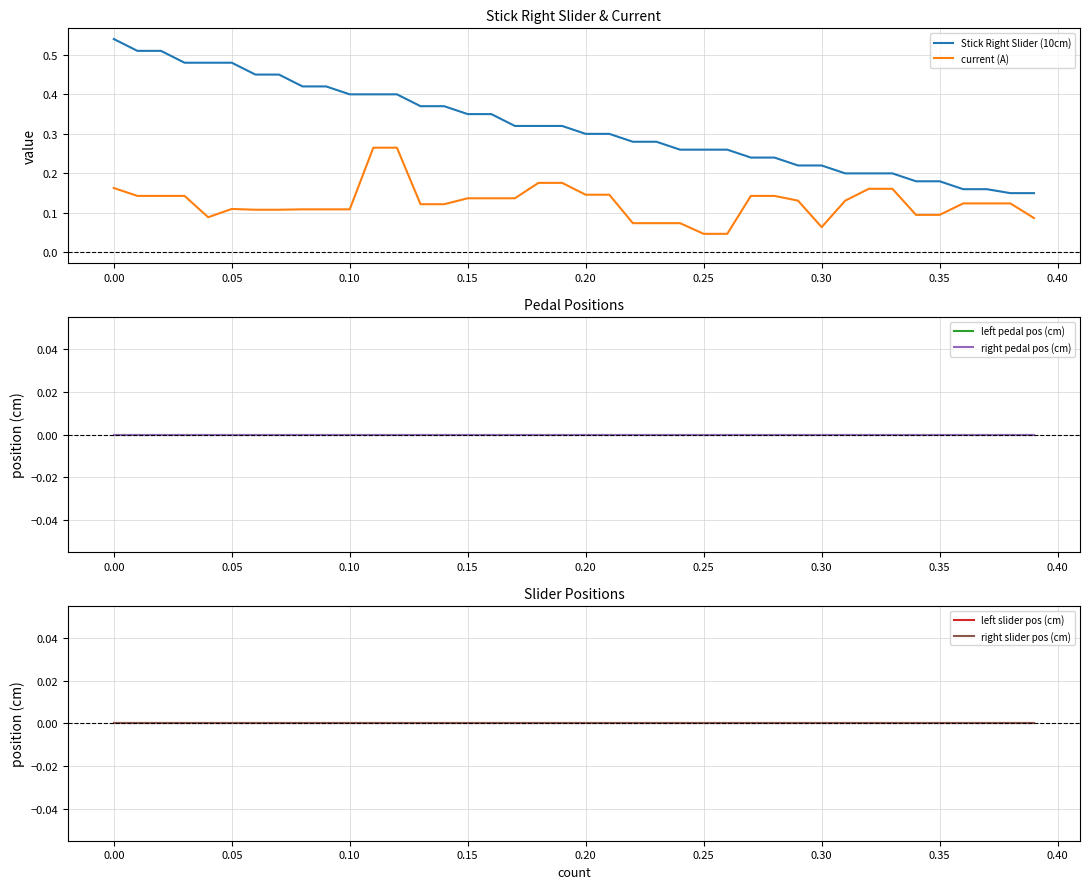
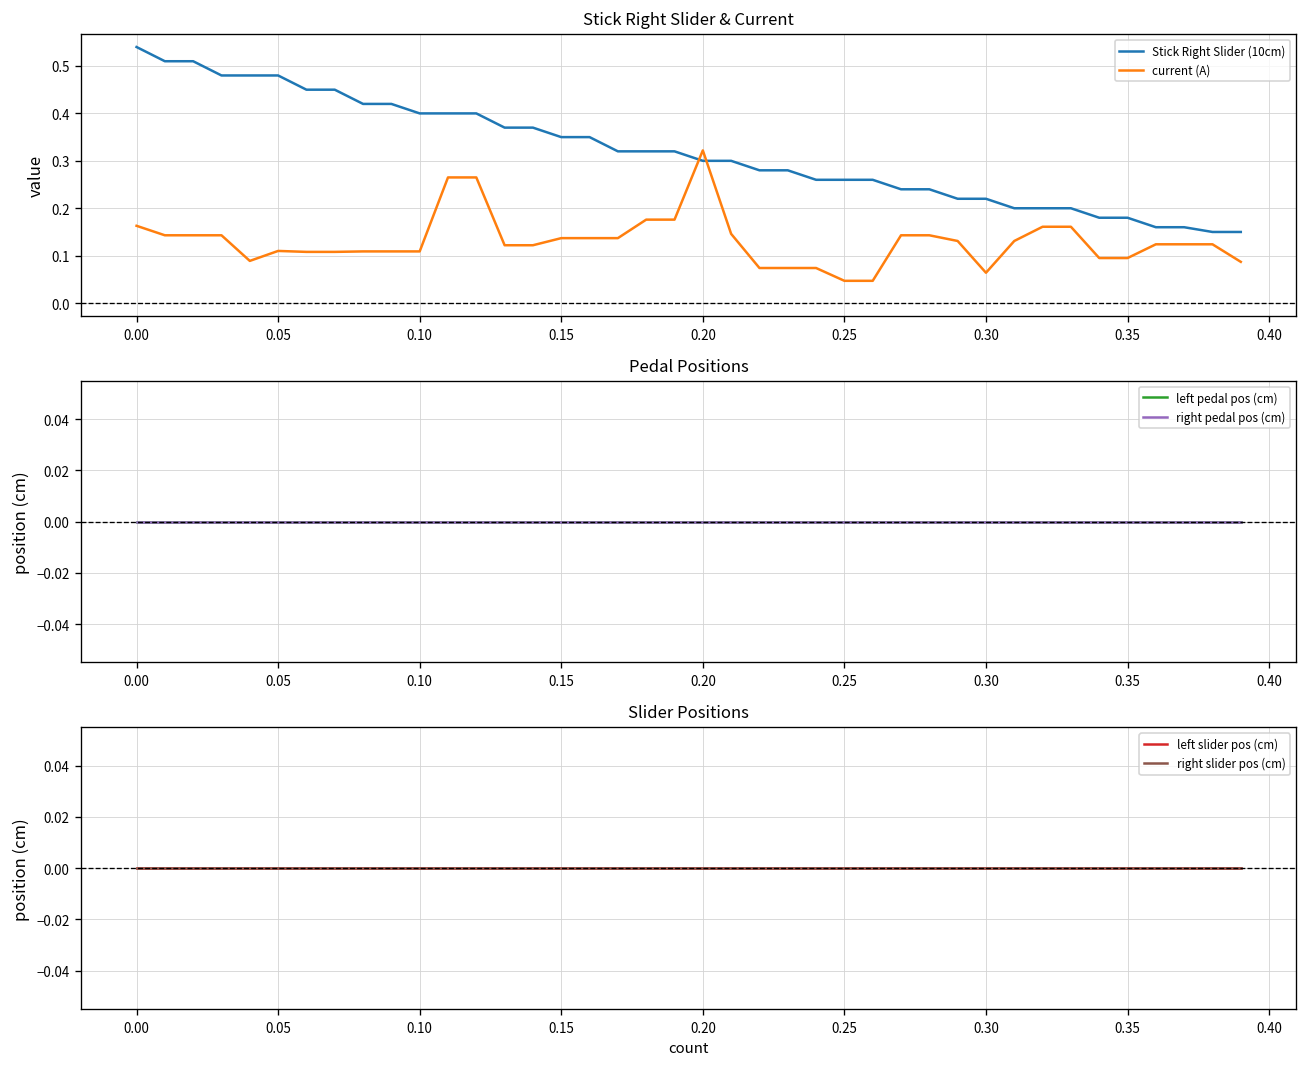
  {
    "Stick Right Slider & Current": {
      "Stick Right Slider (10cm)": {
        "0.00": 0.54,
        "0.05": 0.48,
        "0.10": 0.40,
        "0.15": 0.35,
        "0.20": 0.30,
        "0.25": 0.26,
        "0.30": 0.22,
        "0.35": 0.18
      },
      "current (A)": {
        "0.00": 0.16,
        "0.05": 0.11,
        "0.10": 0.11,
        "0.15": 0.14,
-       "0.20": 0.15,
+       "0.20": 0.32,
        "0.25": 0.05,
        "0.30": 0.06,
        "0.35": 0.10
      }
    },
    "Pedal Positions": {
      "0.00": 0.000,
      "0.05": 0.000,
      "0.10": 0.000,
      "0.15": 0.000,
      "0.20": 0.000,
      "0.25": 0.000,
      "0.30": 0.000,
      "0.35": 0.000
    },
    "Slider Positions": {
      "0.00": 0.000,
      "0.05": 0.000,
      "0.10": 0.000,
      "0.15": 0.000,
      "0.20": 0.000,
      "0.25": 0.000,
      "0.30": 0.000,
      "0.35": 0.000
    }
  }
